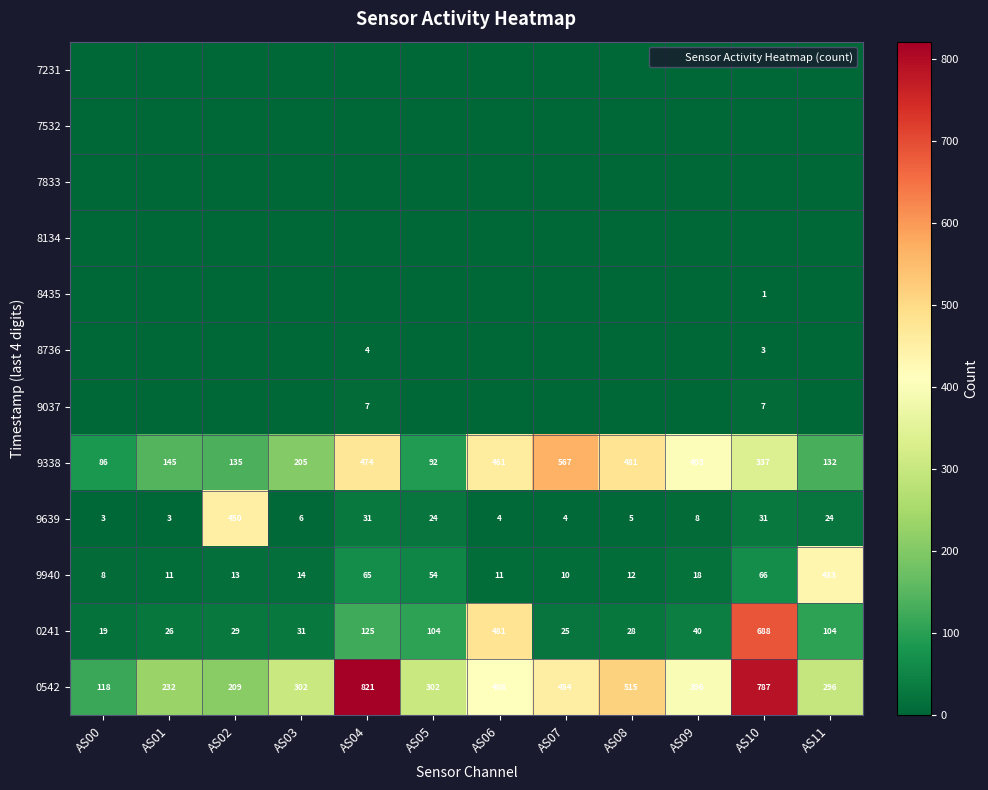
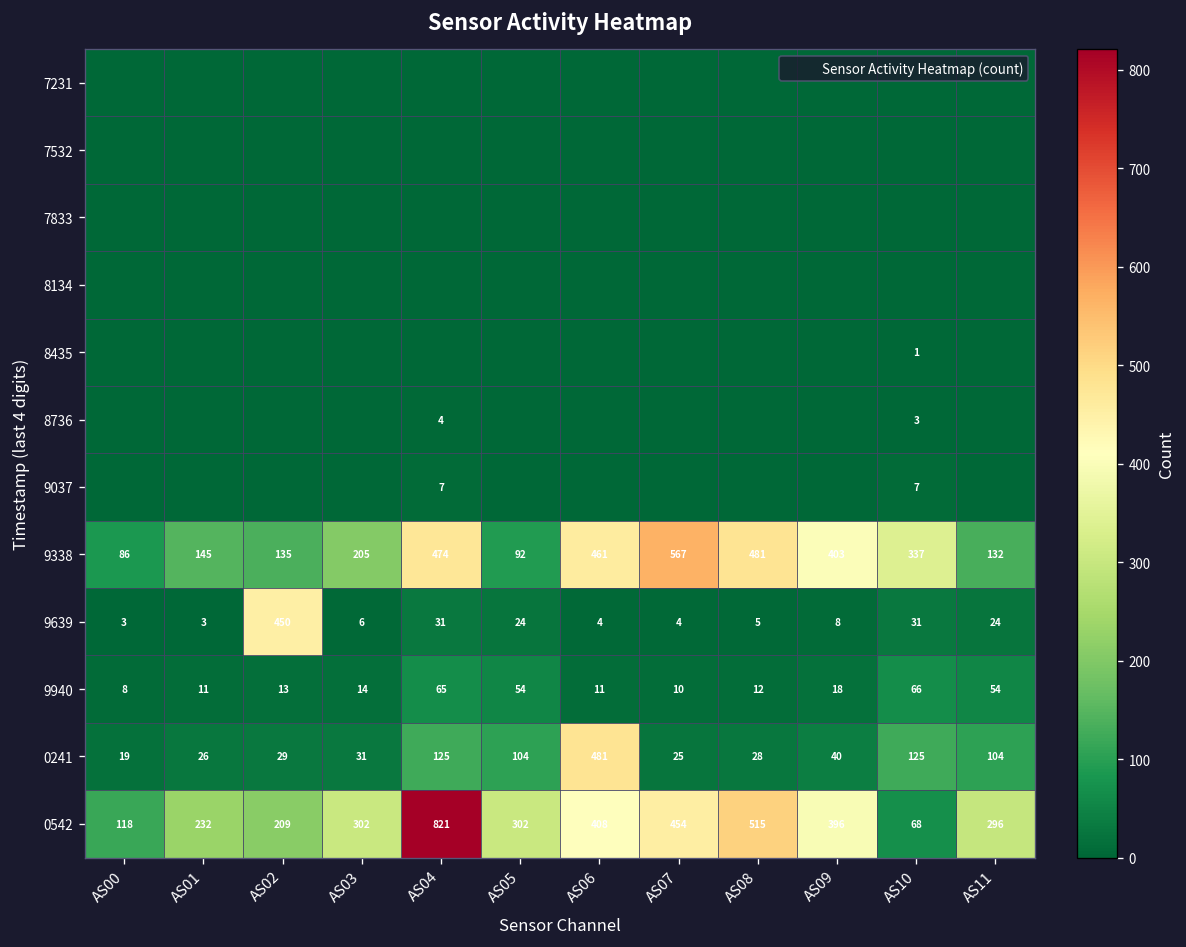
  {
    "8435": {
      "AS10": 1
    },
    "8736": {
      "AS04": 4,
      "AS10": 3
    },
    "9037": {
      "AS04": 7,
      "AS10": 7
    },
    "9338": {
      "AS00": 86,
      "AS01": 145,
      "AS02": 135,
      "AS03": 205,
      "AS04": 474,
      "AS05": 92,
      "AS06": 461,
      "AS07": 567,
      "AS08": 481,
      "AS09": 403,
      "AS10": 337,
      "AS11": 132
    },
    "9639": {
      "AS00": 3,
      "AS01": 3,
      "AS02": 450,
      "AS03": 6,
      "AS04": 31,
      "AS05": 24,
      "AS06": 4,
      "AS07": 4,
      "AS08": 5,
      "AS09": 8,
      "AS10": 31,
      "AS11": 24
    },
    "9940": {
      "AS00": 8,
      "AS01": 11,
      "AS02": 13,
      "AS03": 14,
      "AS04": 65,
      "AS05": 54,
      "AS06": 11,
      "AS07": 10,
      "AS08": 12,
      "AS09": 18,
      "AS10": 66,
-     "AS11": 433
+     "AS11": 54
    },
    "0241": {
      "AS00": 19,
      "AS01": 26,
      "AS02": 29,
      "AS03": 31,
      "AS04": 125,
      "AS05": 104,
      "AS06": 481,
      "AS07": 25,
      "AS08": 28,
      "AS09": 40,
-     "AS10": 688,
+     "AS10": 125,
      "AS11": 104
    },
    "0542": {
      "AS00": 118,
      "AS01": 232,
      "AS02": 209,
      "AS03": 302,
      "AS04": 821,
      "AS05": 302,
      "AS06": 408,
      "AS07": 454,
      "AS08": 515,
      "AS09": 396,
-     "AS10": 787,
+     "AS10": 68,
      "AS11": 296
    }
  }
